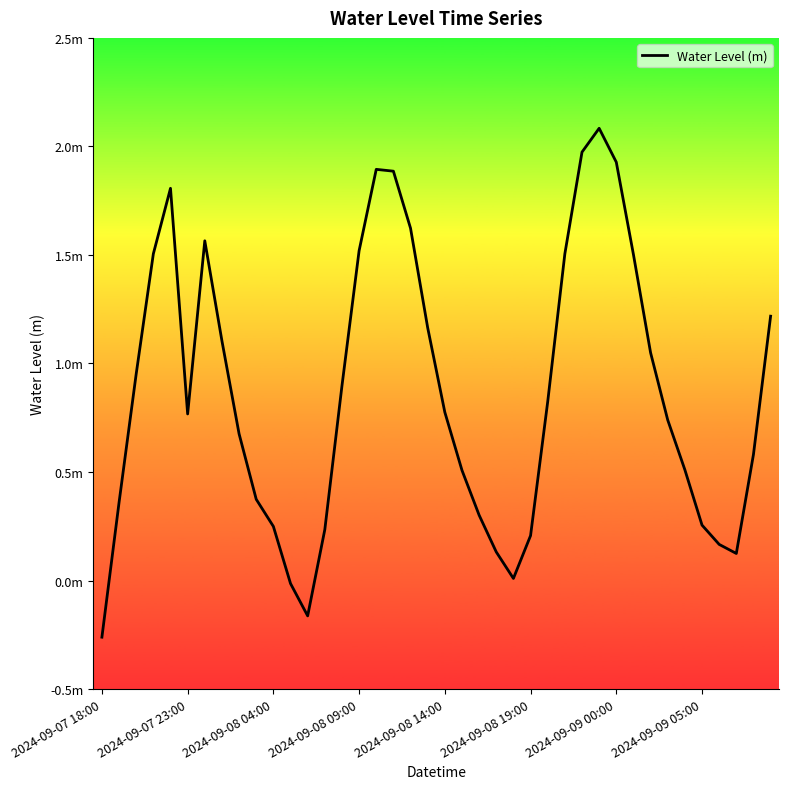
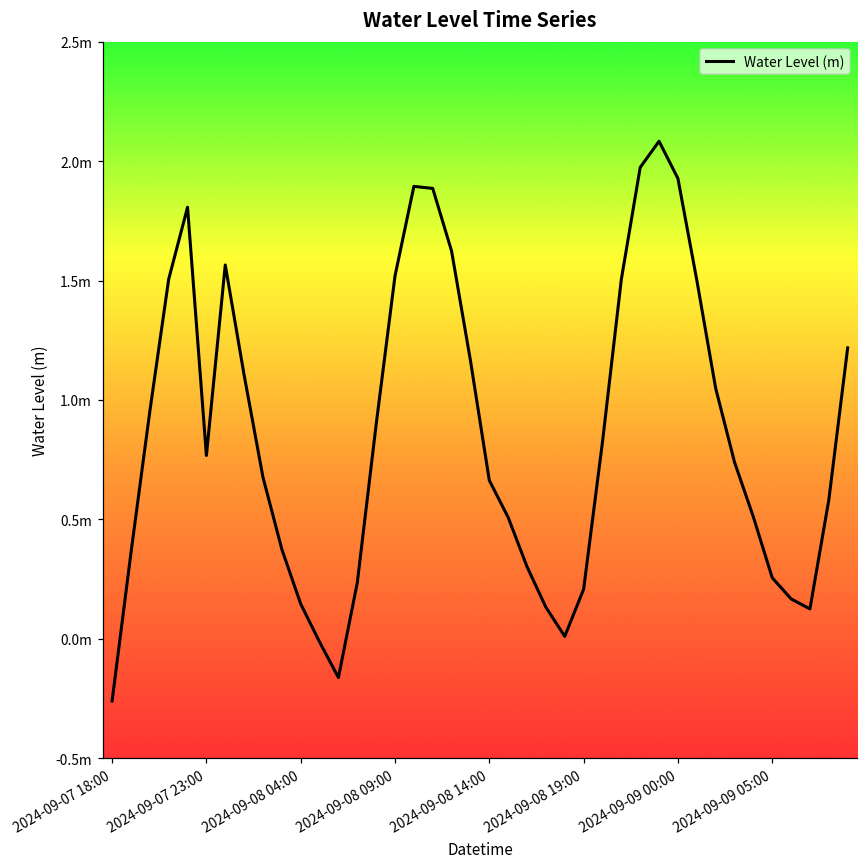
  {
    "2024-09-07 18:00": "-0.26m",
    "2024-09-07 23:00": "0.77m",
-   "2024-09-08 04:00": "0.25m",
+   "2024-09-08 04:00": "0.15m",
    "2024-09-08 09:00": "1.52m",
-   "2024-09-08 14:00": "0.78m",
+   "2024-09-08 14:00": "0.66m",
    "2024-09-08 19:00": "0.21m",
    "2024-09-09 00:00": "1.93m",
    "2024-09-09 05:00": "0.26m"
  }
